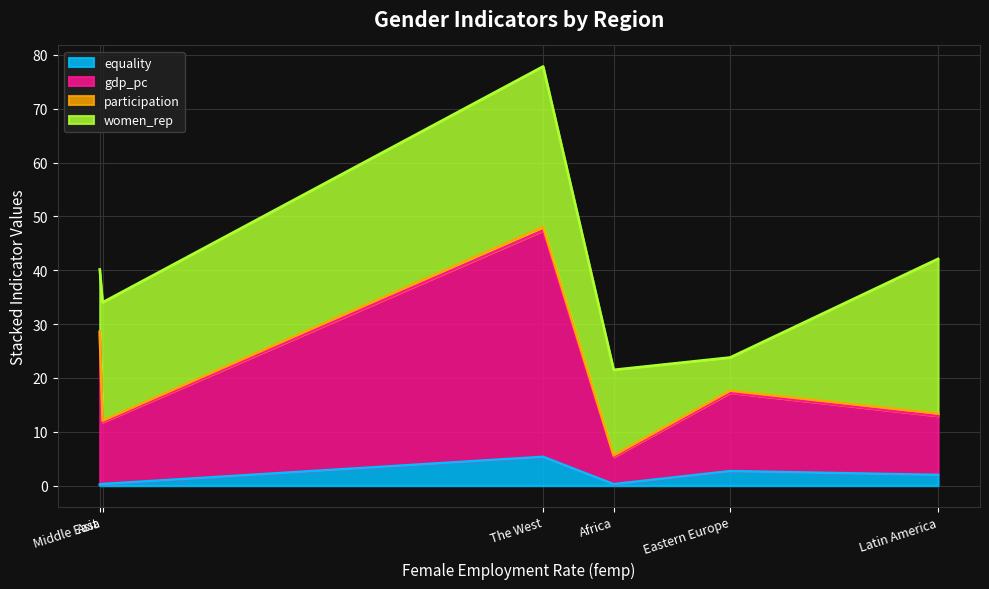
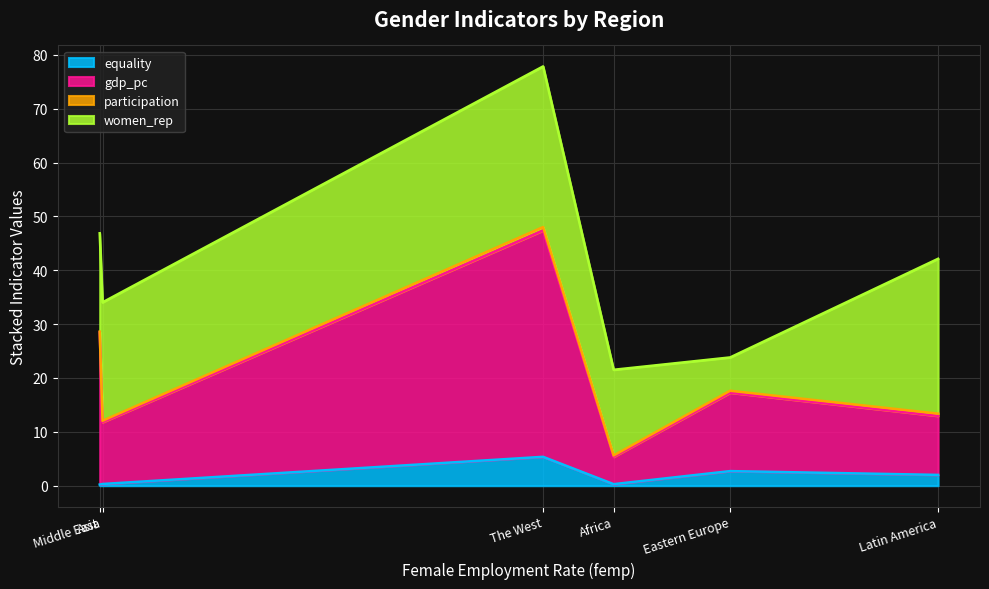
  {
    "equality": {
      "Middle East": 0,
      "Asia": 0,
      "The West": 5,
      "Africa": 0,
      "Eastern Europe": 3,
      "Latin America": 2
    },
    "gdp_pc": {
      "The West": 42
    },
    "participation": {
      "The West": 1
    },
    "women_rep": {
-     "Middle East": 12,
+     "Middle East": 18,
      "Asia": 22,
      "The West": 30,
      "Africa": 16,
      "Eastern Europe": 6,
      "Latin America": 29
    }
  }
